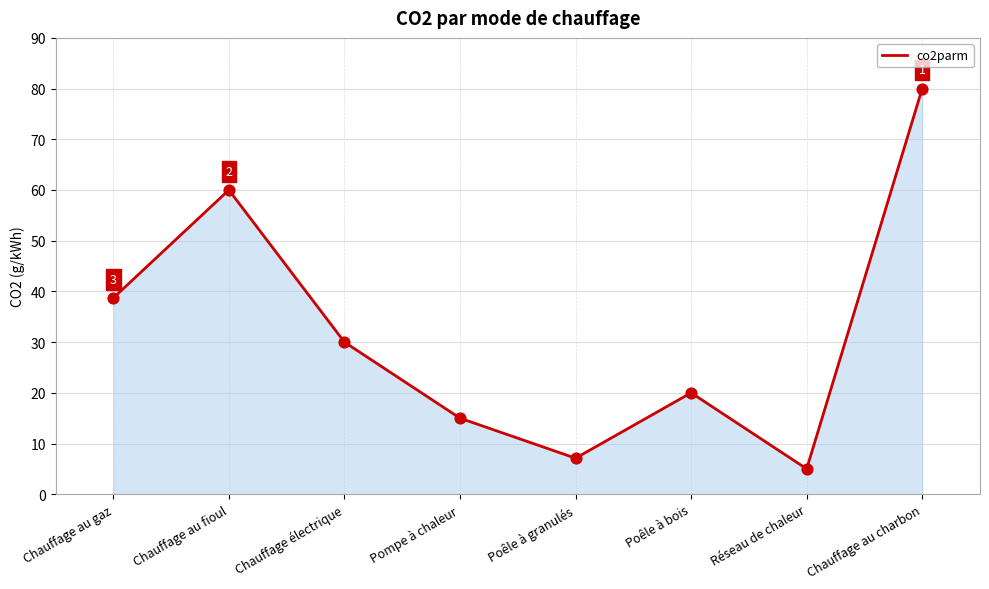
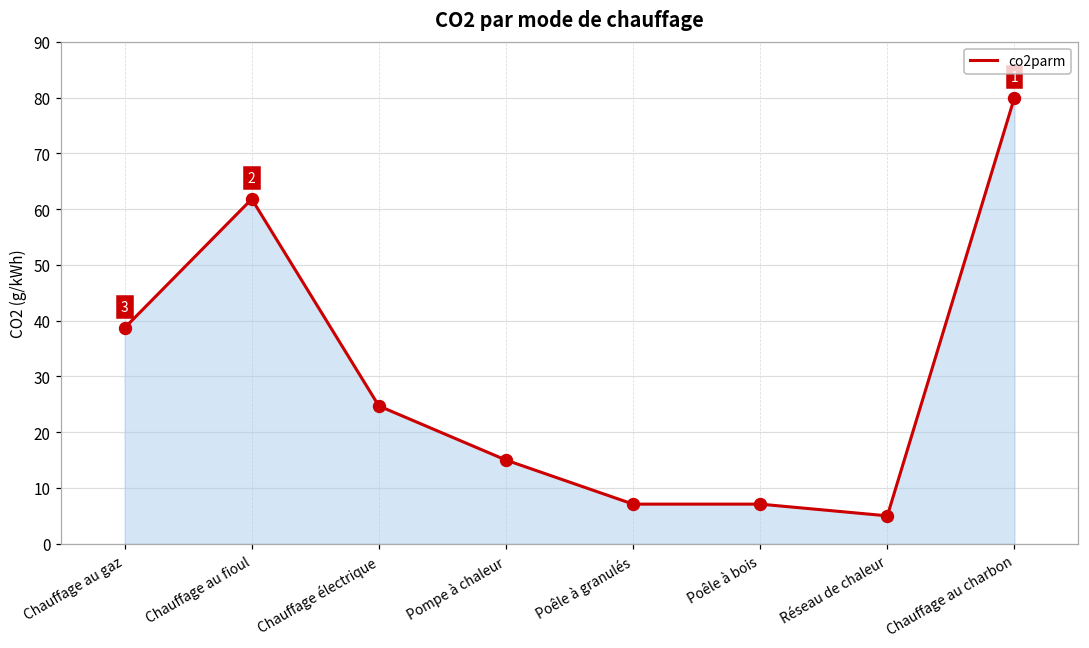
  {
-   "Chauffage au fioul": 60,
-   "Chauffage électrique": 30,
+   "Chauffage au fioul": 62,
+   "Chauffage électrique": 25,
    "Pompe à chaleur": 15,
    "Poêle à granulés": 7,
-   "Poêle à bois": 20,
+   "Poêle à bois": 7,
    "Réseau de chaleur": 5
  }
